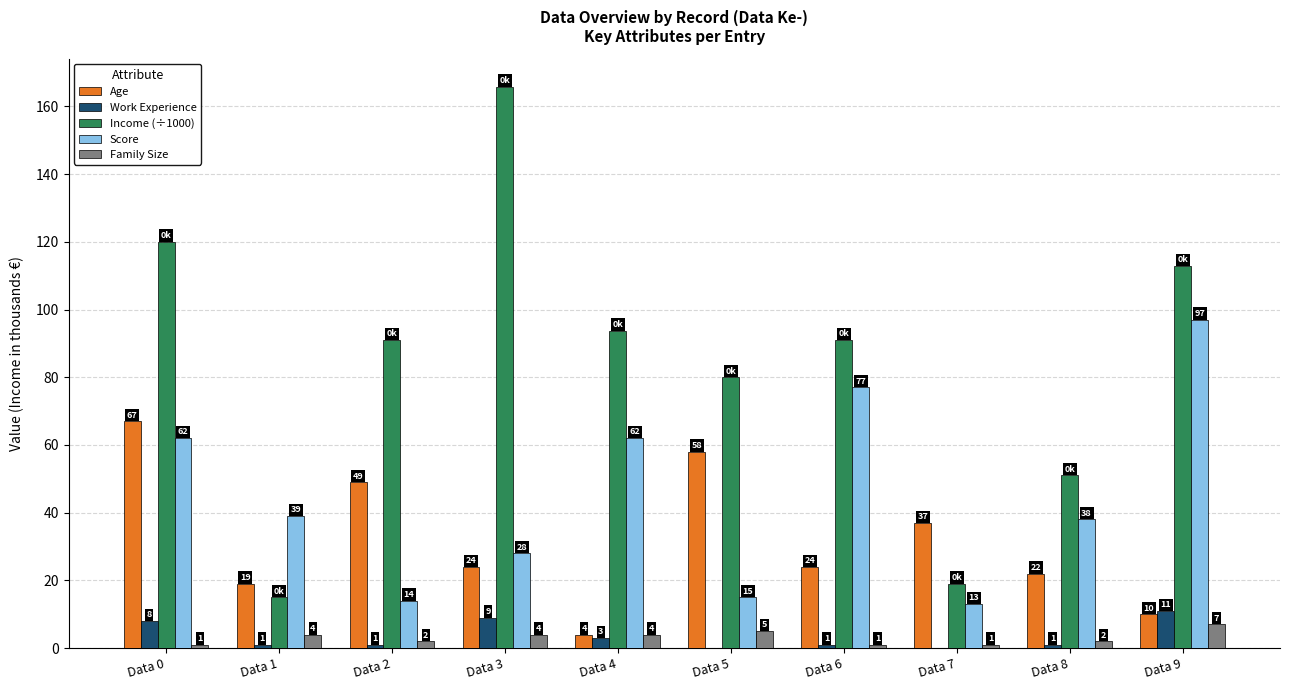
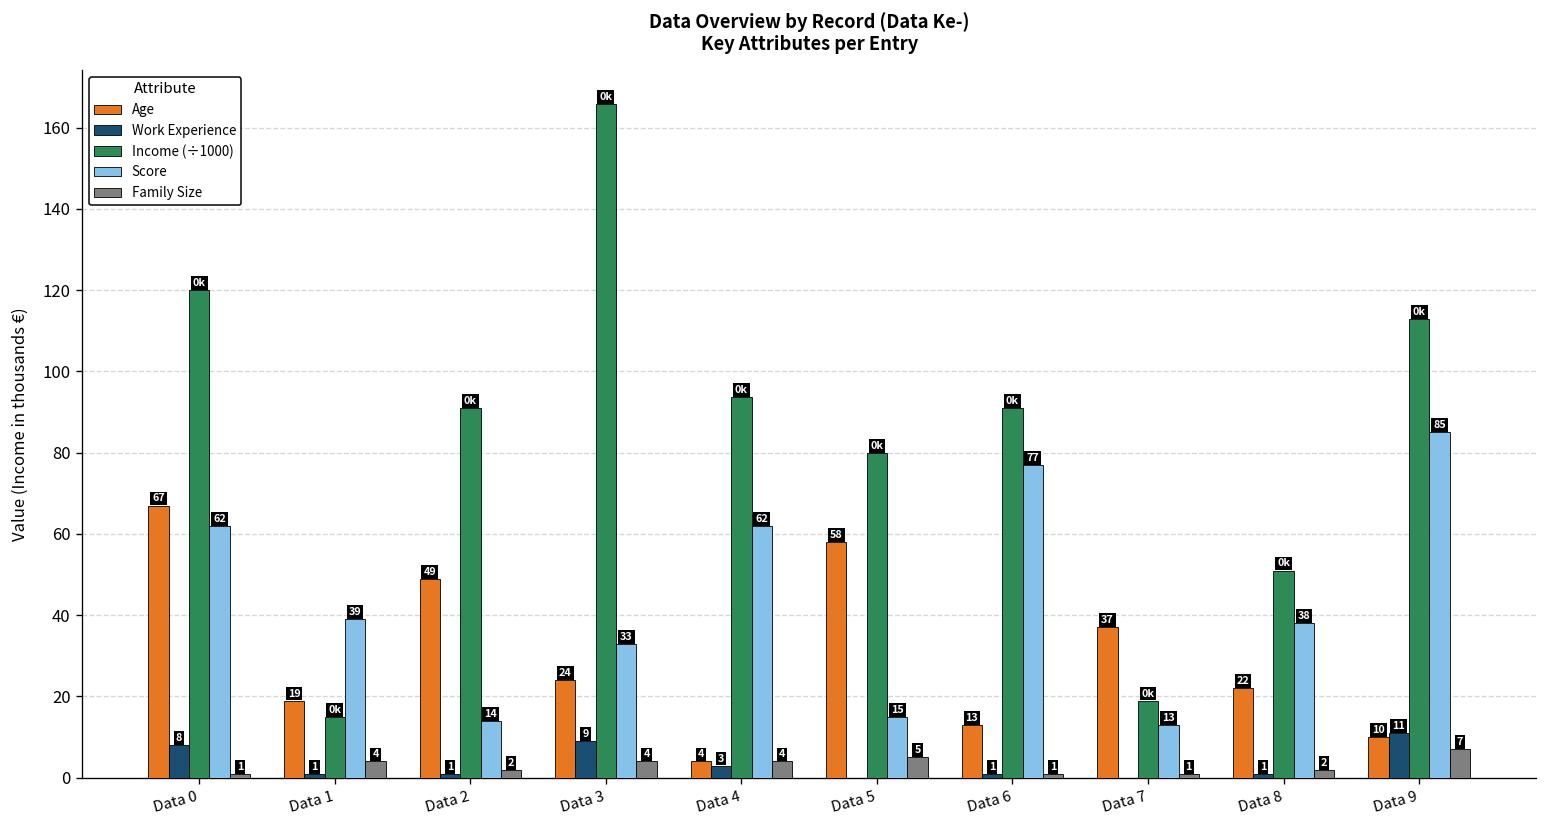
  {
    "Age": {
-     "Data 6": 24
+     "Data 6": 13
    },
    "Work Experience": {
      "Data 5": 0,
      "Data 7": 0
    },
    "Score": {
-     "Data 3": 28,
-     "Data 9": 97
+     "Data 3": 33,
+     "Data 9": 85
    }
  }
